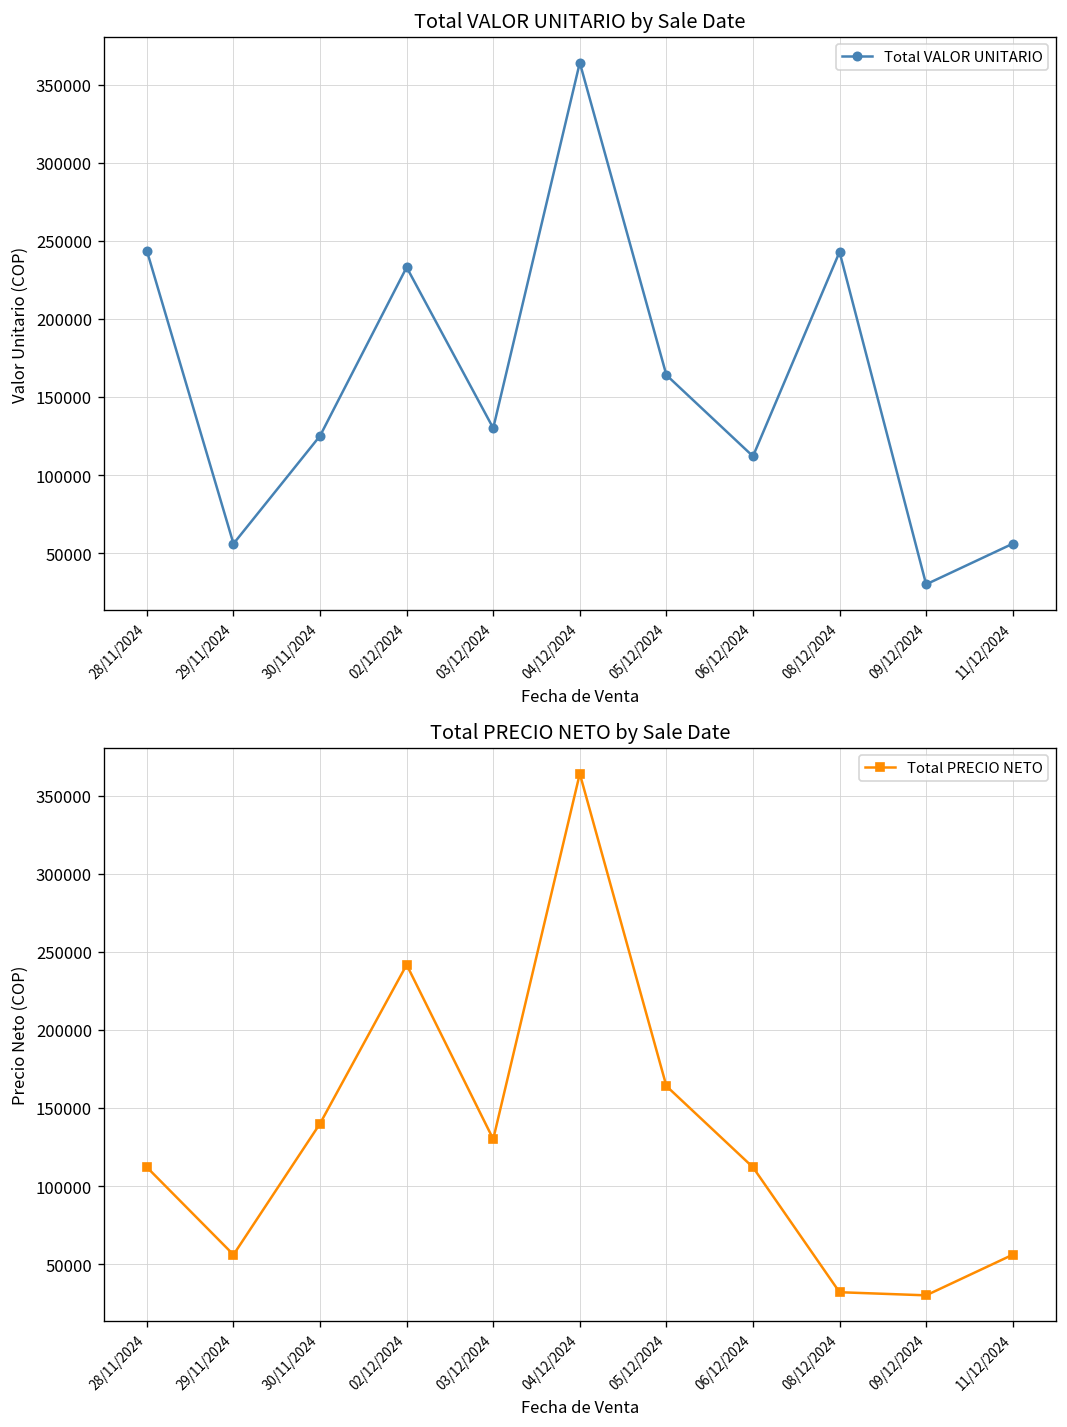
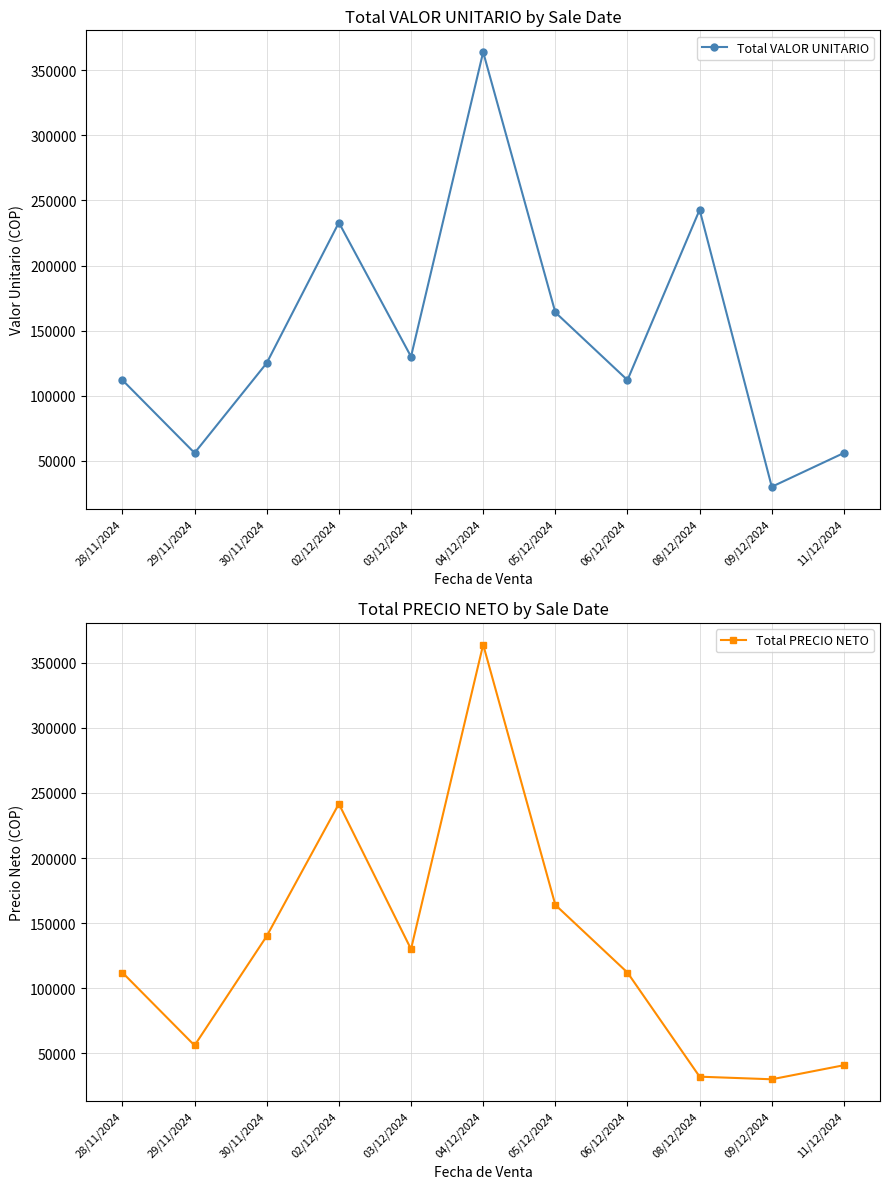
  {
    "Total VALOR UNITARIO by Sale Date": {
-     "28/11/2024": 243000,
+     "28/11/2024": 112000,
      "29/11/2024": 56000,
      "30/11/2024": 125000,
      "02/12/2024": 233000,
      "03/12/2024": 130000,
      "04/12/2024": 364000,
      "05/12/2024": 164000,
      "06/12/2024": 112000,
      "08/12/2024": 243000,
      "09/12/2024": 30000,
      "11/12/2024": 56000
    },
    "Total PRECIO NETO by Sale Date": {
      "28/11/2024": 112000,
      "29/11/2024": 56000,
      "30/11/2024": 140000,
      "02/12/2024": 242000,
      "03/12/2024": 130000,
      "04/12/2024": 364000,
      "05/12/2024": 164000,
      "06/12/2024": 112000,
      "08/12/2024": 32000,
      "09/12/2024": 30000,
-     "11/12/2024": 56000
+     "11/12/2024": 41000
    }
  }
